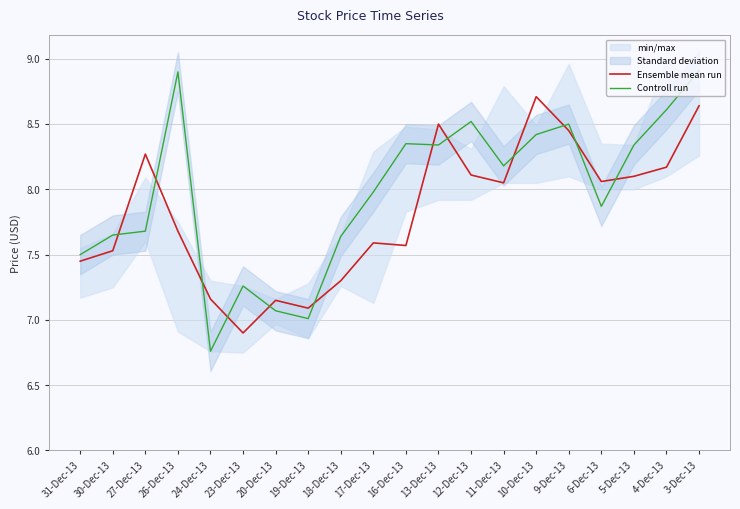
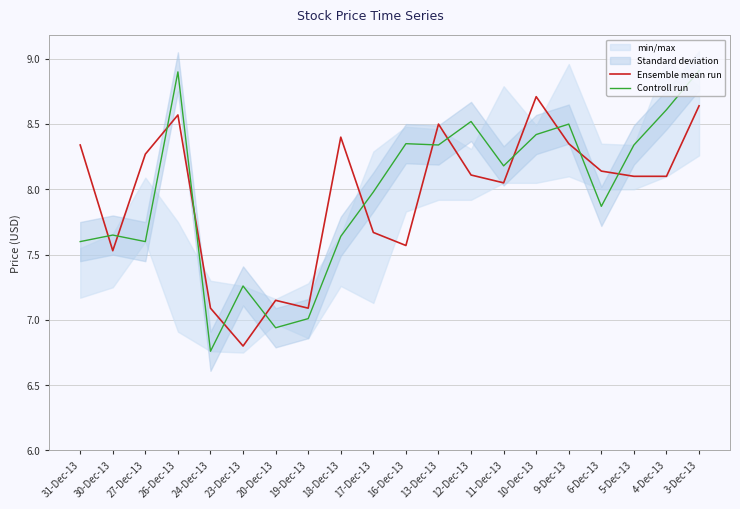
  {
    "Ensemble mean run": {
-     "31-Dec-13": 7.45,
+     "31-Dec-13": 8.34,
      "30-Dec-13": 7.53,
      "27-Dec-13": 8.27,
-     "26-Dec-13": 7.68,
-     "24-Dec-13": 7.16,
-     "23-Dec-13": 6.9,
+     "26-Dec-13": 8.57,
+     "24-Dec-13": 7.09,
+     "23-Dec-13": 6.8,
      "19-Dec-13": 7.09,
-     "18-Dec-13": 7.3,
-     "17-Dec-13": 7.59,
+     "18-Dec-13": 8.4,
+     "17-Dec-13": 7.67,
      "16-Dec-13": 7.57,
      "12-Dec-13": 8.11,
      "11-Dec-13": 8.05,
      "10-Dec-13": 8.71,
-     "9-Dec-13": 8.45,
-     "6-Dec-13": 8.06,
+     "9-Dec-13": 8.35,
+     "6-Dec-13": 8.14,
      "5-Dec-13": 8.10,
-     "4-Dec-13": 8.17,
+     "4-Dec-13": 8.10,
      "3-Dec-13": 8.64
    },
    "Controll run": {
-     "31-Dec-13": 7.5,
-     "27-Dec-13": 7.68,
+     "31-Dec-13": 7.6,
+     "27-Dec-13": 7.60,
      "26-Dec-13": 8.90,
      "24-Dec-13": 6.76,
-     "20-Dec-13": 7.07,
+     "20-Dec-13": 6.94,
      "19-Dec-13": 7.01,
      "17-Dec-13": 7.98,
      "16-Dec-13": 8.35,
      "13-Dec-13": 8.34,
      "12-Dec-13": 8.52,
      "11-Dec-13": 8.18,
      "10-Dec-13": 8.42,
      "9-Dec-13": 8.50,
      "6-Dec-13": 7.87,
      "4-Dec-13": 8.61
    }
  }
